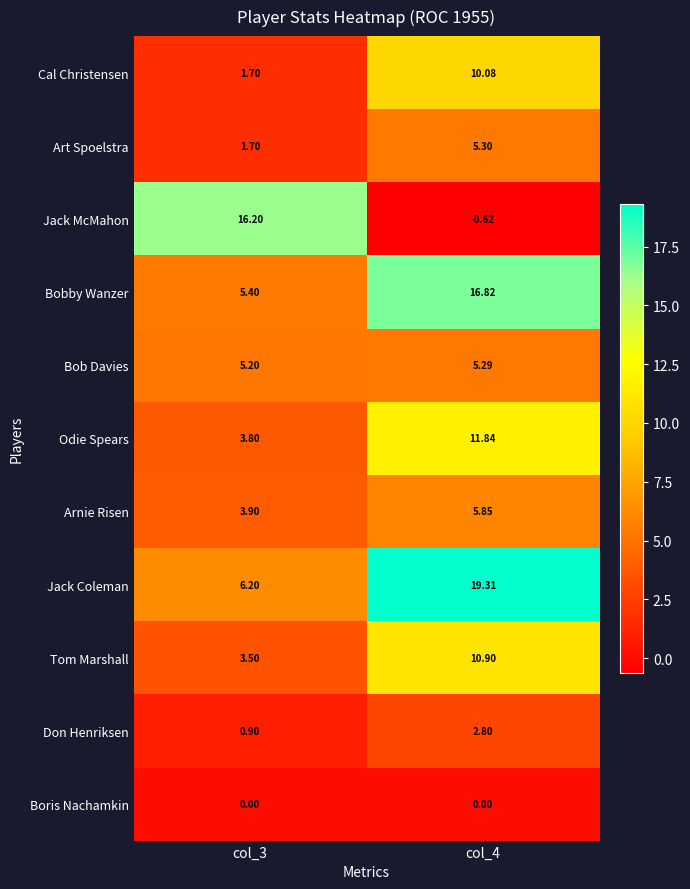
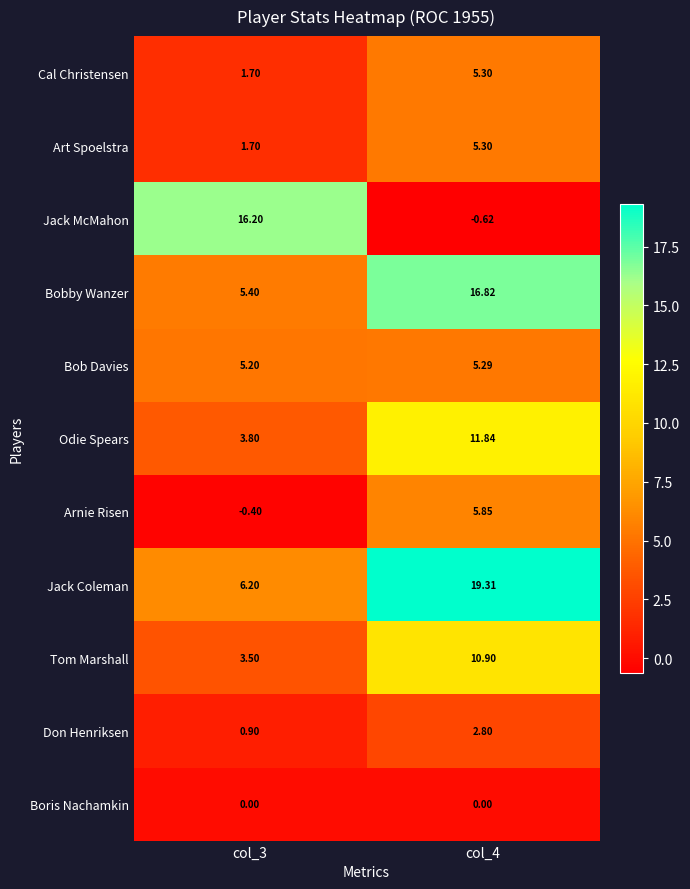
  {
    "Cal Christensen": {
      "col_3": 1.70,
-     "col_4": 10.08
+     "col_4": 5.30
    },
    "Art Spoelstra": {
      "col_3": 1.70,
      "col_4": 5.30
    },
    "Jack McMahon": {
      "col_3": 16.20,
      "col_4": -0.62
    },
    "Bobby Wanzer": {
      "col_3": 5.40,
      "col_4": 16.82
    },
    "Bob Davies": {
      "col_3": 5.20,
      "col_4": 5.29
    },
    "Odie Spears": {
      "col_3": 3.80,
      "col_4": 11.84
    },
    "Arnie Risen": {
-     "col_3": 3.90,
+     "col_3": -0.40,
      "col_4": 5.85
    },
    "Jack Coleman": {
      "col_3": 6.20,
      "col_4": 19.31
    },
    "Tom Marshall": {
      "col_3": 3.50,
      "col_4": 10.90
    },
    "Don Henriksen": {
      "col_3": 0.90,
      "col_4": 2.80
    },
    "Boris Nachamkin": {
      "col_3": 0.00,
      "col_4": 0.00
    }
  }
